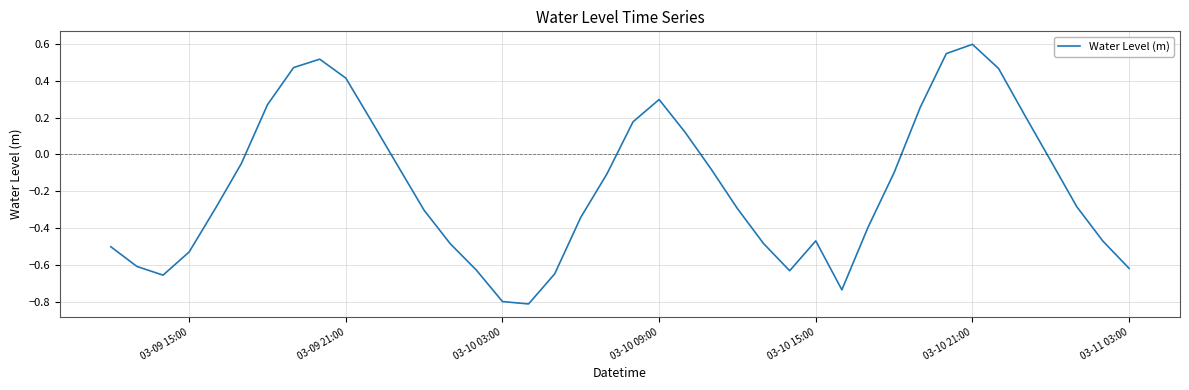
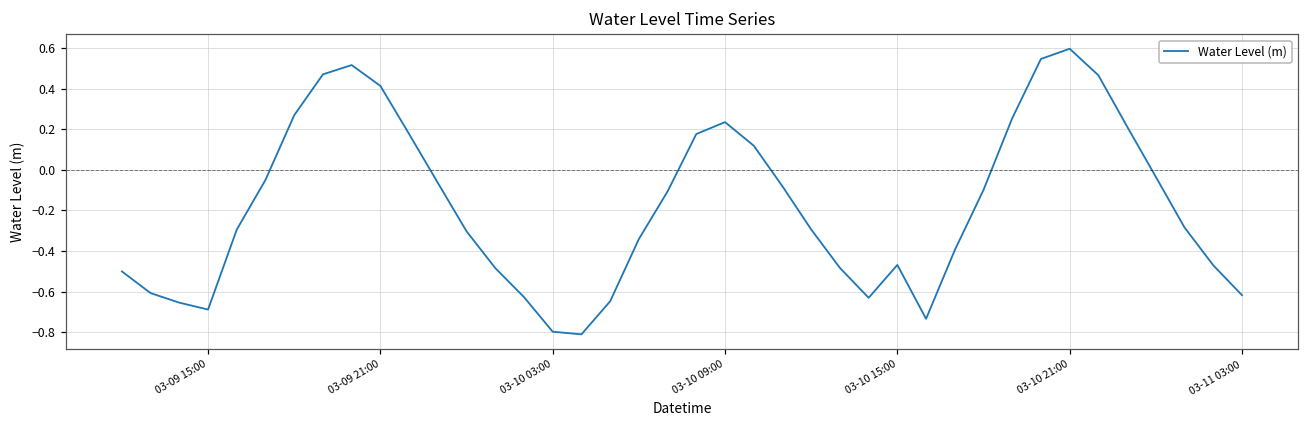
  {
-   "03-09 15:00": -0.53,
+   "03-09 15:00": -0.69,
    "03-09 21:00": 0.41,
    "03-10 03:00": -0.80,
-   "03-10 09:00": 0.30,
+   "03-10 09:00": 0.24,
    "03-10 15:00": -0.47,
    "03-10 21:00": 0.60,
    "03-11 03:00": -0.62
  }
